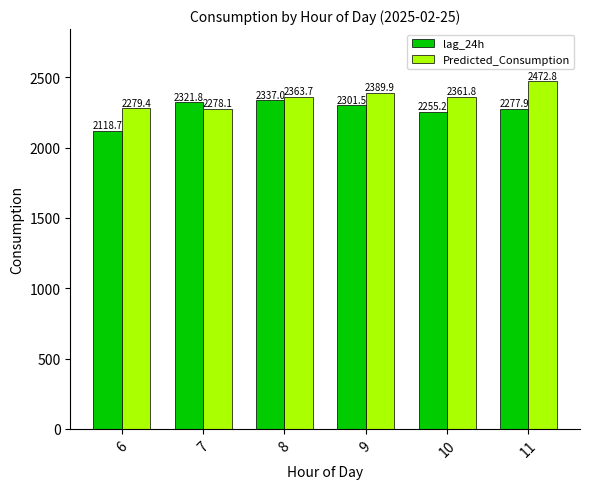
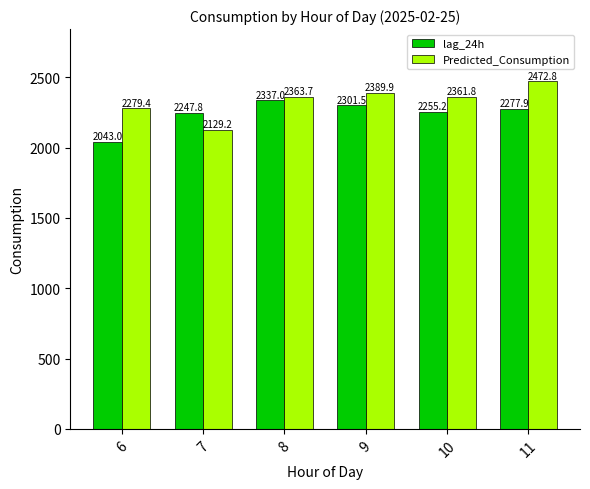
  {
    "lag_24h": {
-     "6": 2118.7,
-     "7": 2321.8,
+     "6": 2043.0,
+     "7": 2247.8,
      "8": 2337.0,
      "9": 2301.5,
      "10": 2255.2,
      "11": 2277.9
    },
    "Predicted_Consumption": {
      "6": 2279.4,
-     "7": 2278.1,
+     "7": 2129.2,
      "8": 2363.7,
      "9": 2389.9,
      "10": 2361.8,
      "11": 2472.8
    }
  }
